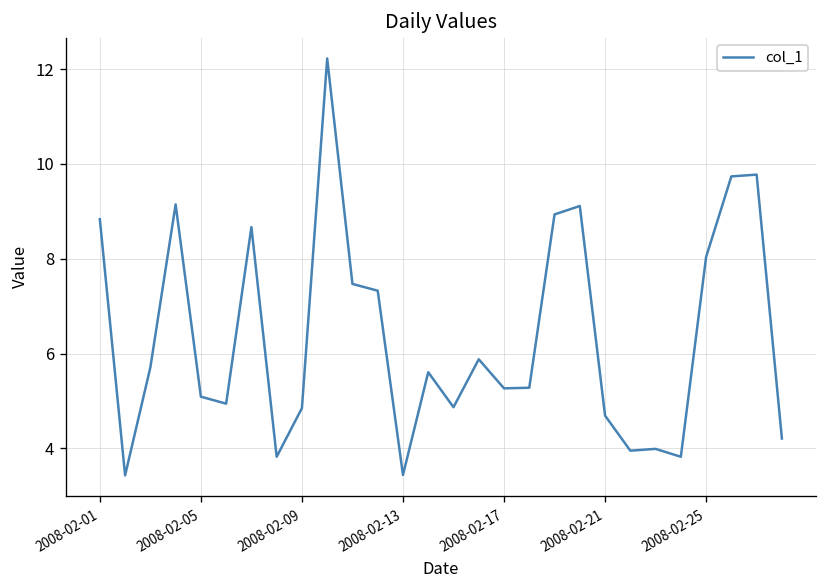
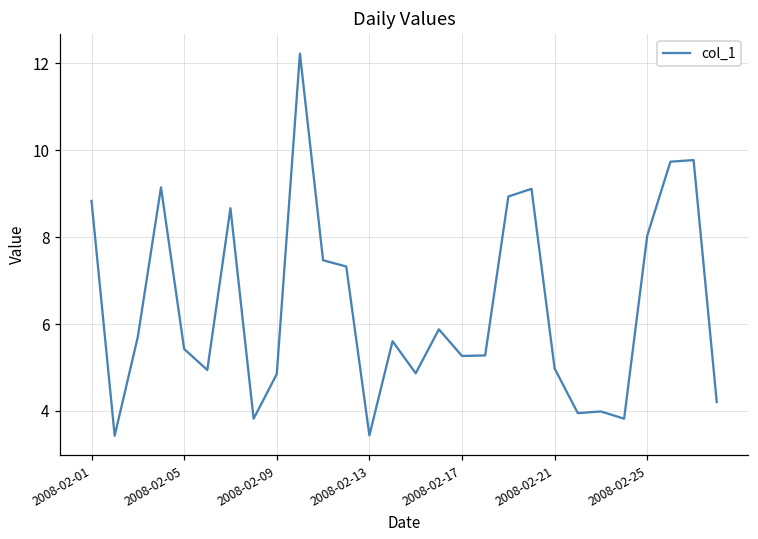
  {
    "2008-02-01": 8.8,
-   "2008-02-05": 5.1,
+   "2008-02-05": 5.4,
    "2008-02-09": 4.8,
    "2008-02-13": 3.4,
    "2008-02-17": 5.3,
-   "2008-02-21": 4.7,
+   "2008-02-21": 5.0,
    "2008-02-25": 8.0
  }
